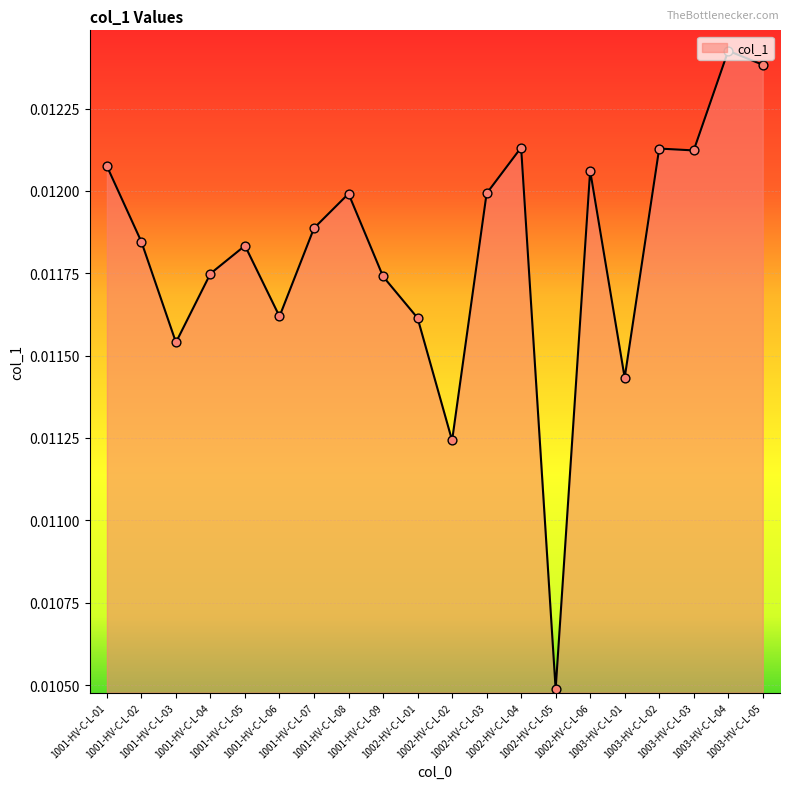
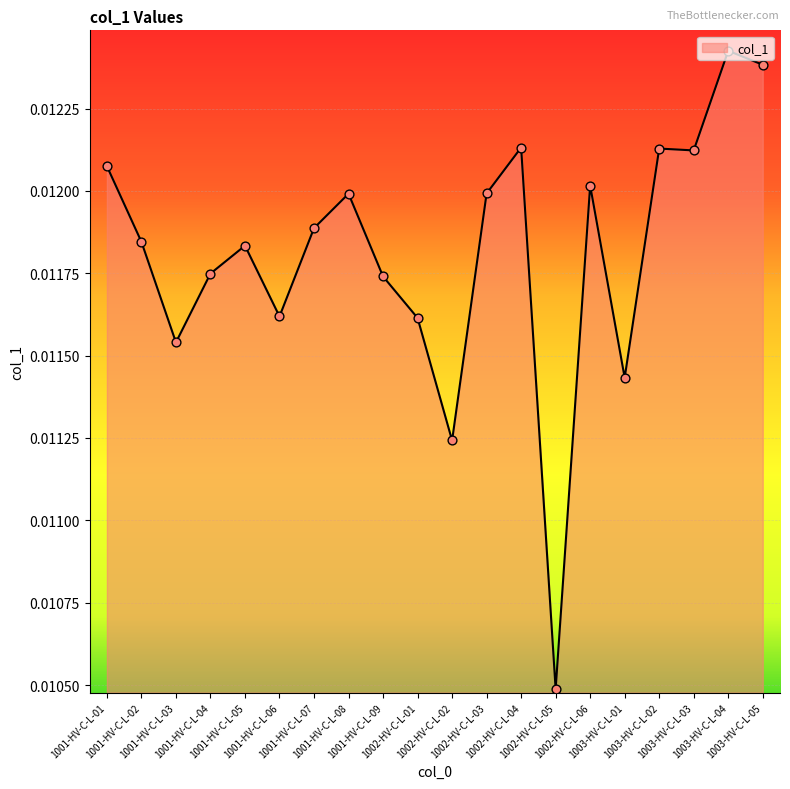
  {
    "1001-HV-C-L-01": 0.01208,
    "1001-HV-C-L-02": 0.01185,
    "1001-HV-C-L-03": 0.01154,
    "1001-HV-C-L-04": 0.01175,
    "1001-HV-C-L-05": 0.01183,
    "1001-HV-C-L-06": 0.01162,
    "1001-HV-C-L-07": 0.01189,
    "1001-HV-C-L-08": 0.01199,
    "1001-HV-C-L-09": 0.01174,
    "1002-HV-C-L-01": 0.01161,
    "1002-HV-C-L-02": 0.01124,
    "1002-HV-C-L-03": 0.01199,
    "1002-HV-C-L-04": 0.01213,
    "1002-HV-C-L-05": 0.01049,
-   "1002-HV-C-L-06": 0.01206,
+   "1002-HV-C-L-06": 0.01202,
    "1003-HV-C-L-01": 0.01143,
    "1003-HV-C-L-02": 0.01213,
    "1003-HV-C-L-03": 0.01212,
    "1003-HV-C-L-05": 0.01238
  }
